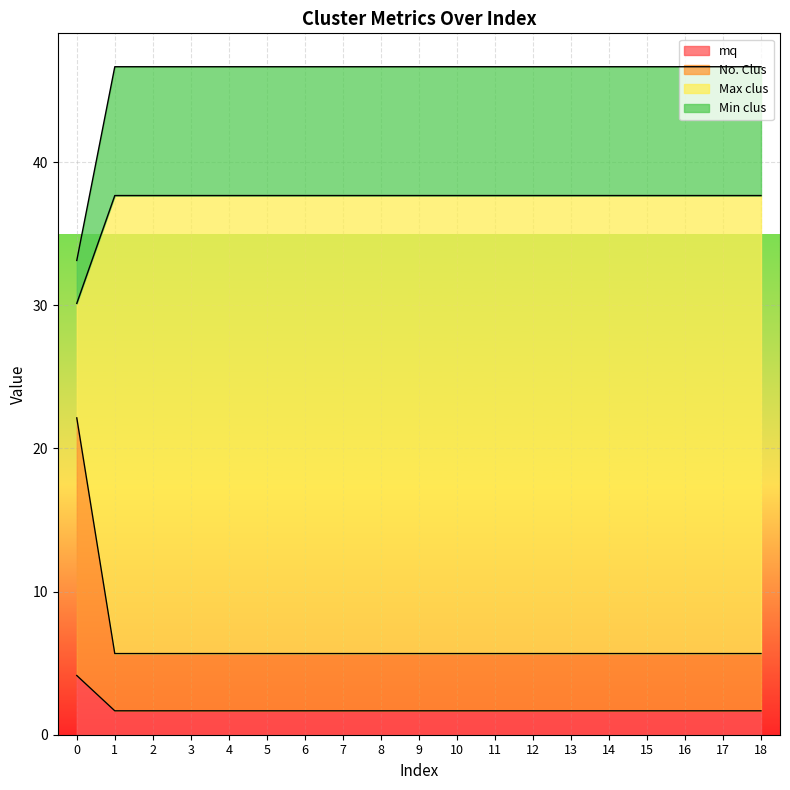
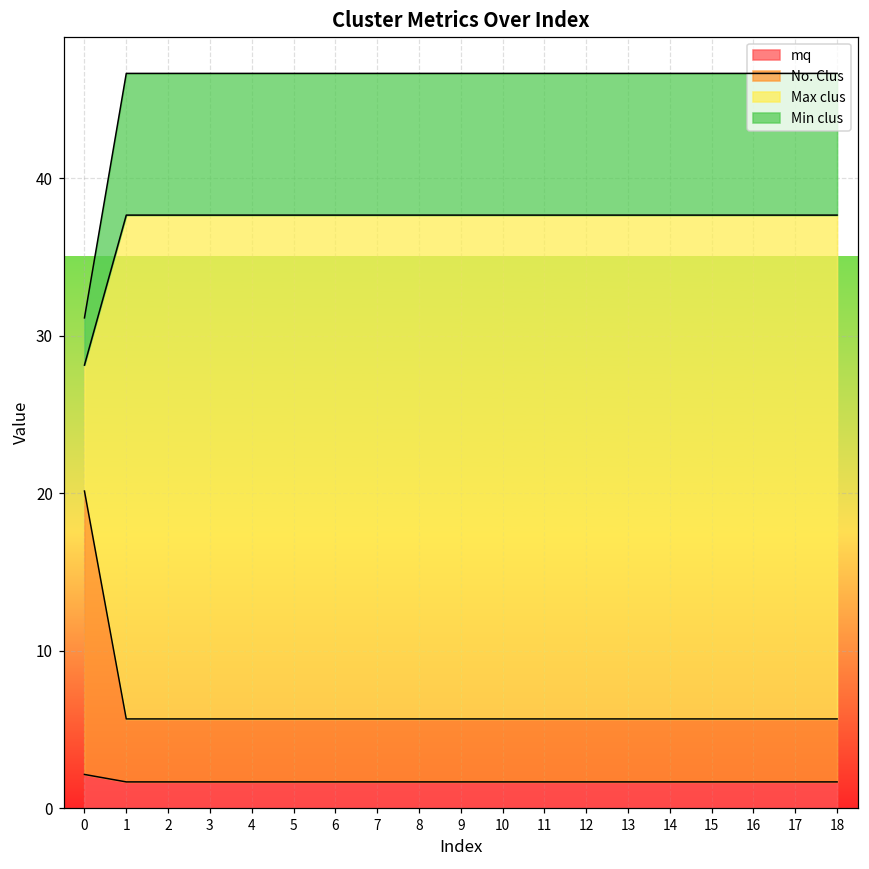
  {
    "mq": {
-     "0": 4.1,
+     "0": 2.1,
      "1": 1.7,
      "2": 1.7,
      "3": 1.7,
      "4": 1.7,
      "5": 1.7,
      "6": 1.7,
      "7": 1.7,
      "8": 1.7,
      "9": 1.7,
      "10": 1.7,
      "11": 1.7,
      "12": 1.7,
      "13": 1.7,
      "14": 1.7,
      "15": 1.7,
      "16": 1.7,
      "17": 1.7,
      "18": 1.7
    },
    "No. Clus": {
      "0": 18.0,
      "1": 4.0,
      "2": 4.0,
      "3": 4.0,
      "4": 4.0,
      "5": 4.0,
      "6": 4.0,
      "7": 4.0,
      "8": 4.0,
      "9": 4.0,
      "10": 4.0,
      "11": 4.0,
      "12": 4.0,
      "13": 4.0,
      "14": 4.0,
      "15": 4.0,
      "16": 4.0,
      "17": 4.0,
      "18": 4.0
    },
    "Max clus": {
      "0": 8.0,
      "1": 32.0,
      "2": 32.0,
      "3": 32.0,
      "4": 32.0,
      "5": 32.0,
      "6": 32.0,
      "7": 32.0,
      "8": 32.0,
      "9": 32.0,
      "10": 32.0,
      "11": 32.0,
      "12": 32.0,
      "13": 32.0,
      "14": 32.0,
      "15": 32.0,
      "16": 32.0,
      "17": 32.0,
      "18": 32.0
    },
    "Min clus": {
      "0": 3.0,
      "1": 9.0,
      "2": 9.0,
      "3": 9.0,
      "4": 9.0,
      "5": 9.0,
      "6": 9.0,
      "7": 9.0,
      "8": 9.0,
      "9": 9.0,
      "10": 9.0,
      "11": 9.0,
      "12": 9.0,
      "13": 9.0,
      "14": 9.0,
      "15": 9.0
    }
  }
